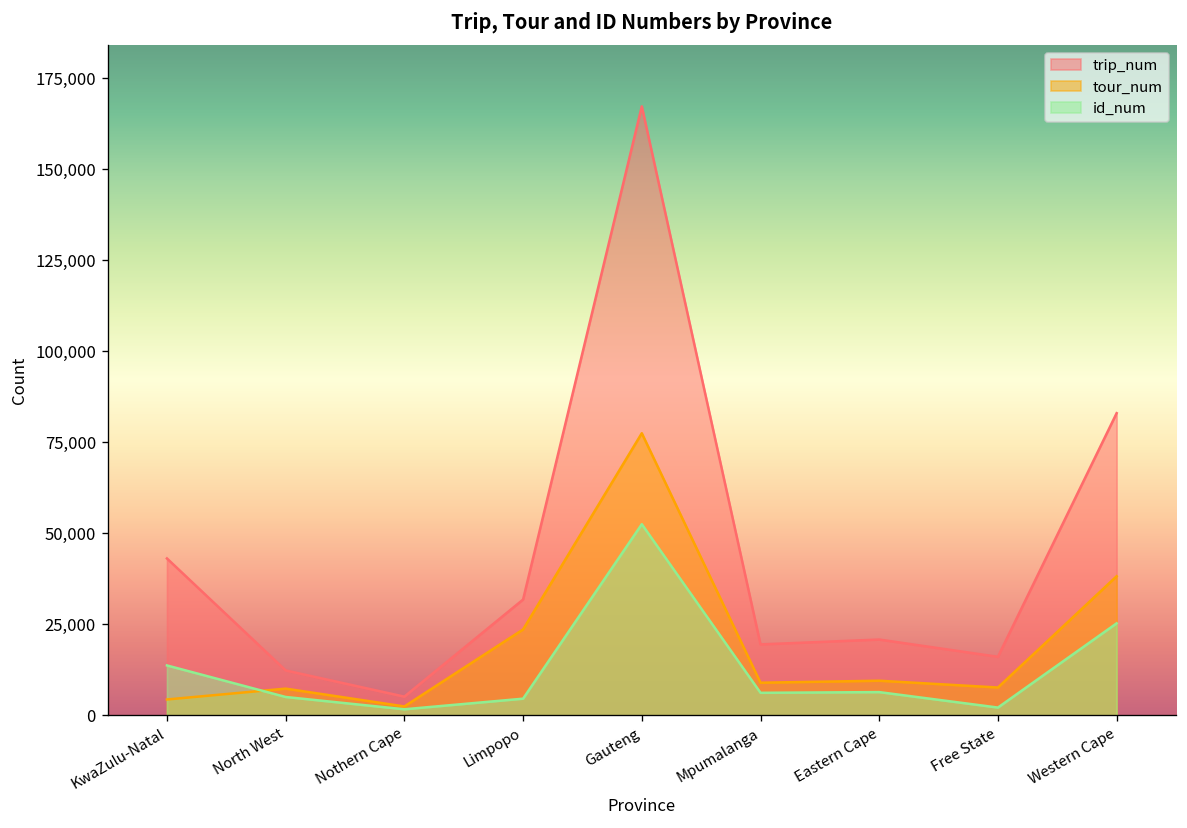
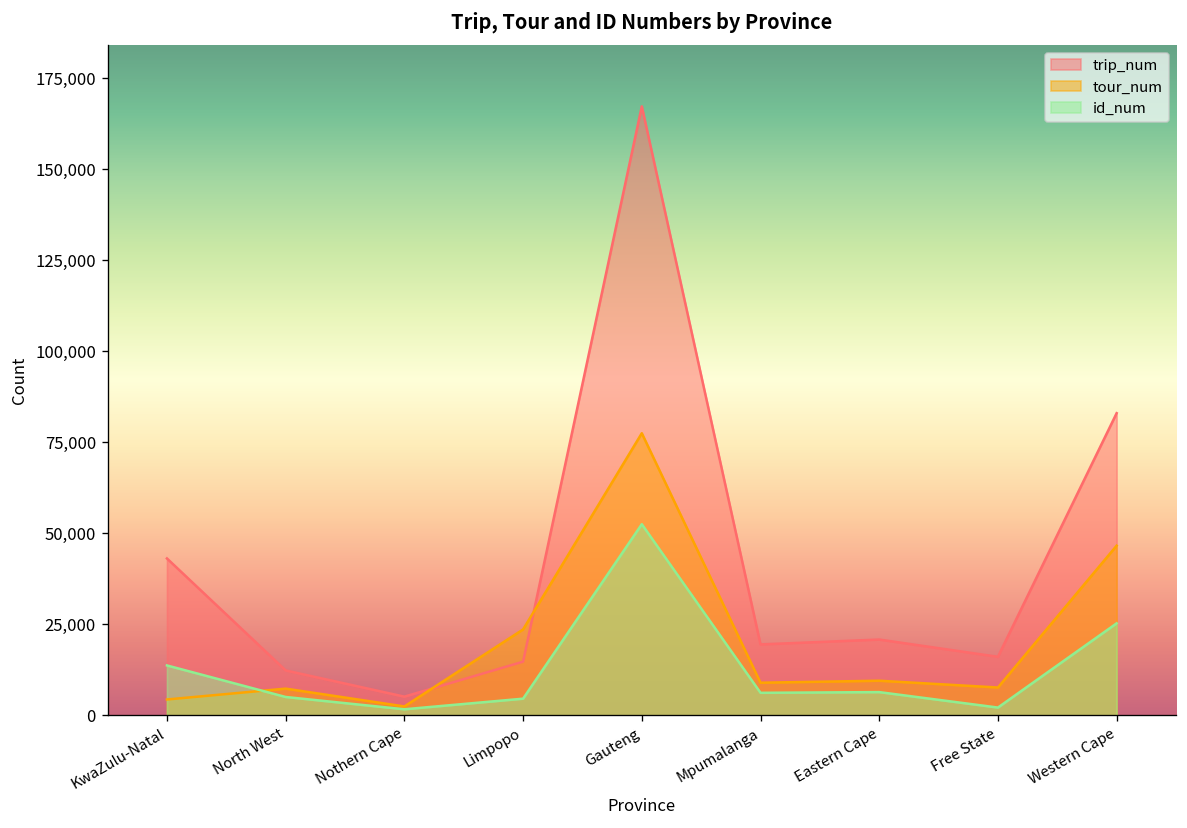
  {
    "trip_num": {
      "KwaZulu-Natal": "43,000",
      "North West": "12,000",
      "Nothern Cape": "5,000",
-     "Limpopo": "32,000",
+     "Limpopo": "15,000",
      "Gauteng": "167,000",
      "Mpumalanga": "19,000",
      "Eastern Cape": "21,000",
      "Free State": "16,000",
      "Western Cape": "83,000"
    },
    "tour_num": {
      "KwaZulu-Natal": "4,000",
      "North West": "7,000",
      "Limpopo": "24,000",
      "Gauteng": "78,000",
      "Mpumalanga": "9,000",
      "Eastern Cape": "10,000",
      "Free State": "8,000",
-     "Western Cape": "38,000"
+     "Western Cape": "47,000"
    },
    "id_num": {
      "KwaZulu-Natal": "14,000",
      "North West": "5,000",
      "Limpopo": "5,000",
      "Gauteng": "53,000",
      "Mpumalanga": "6,000",
      "Eastern Cape": "6,000",
      "Free State": "2,000",
      "Western Cape": "25,000"
    }
  }
